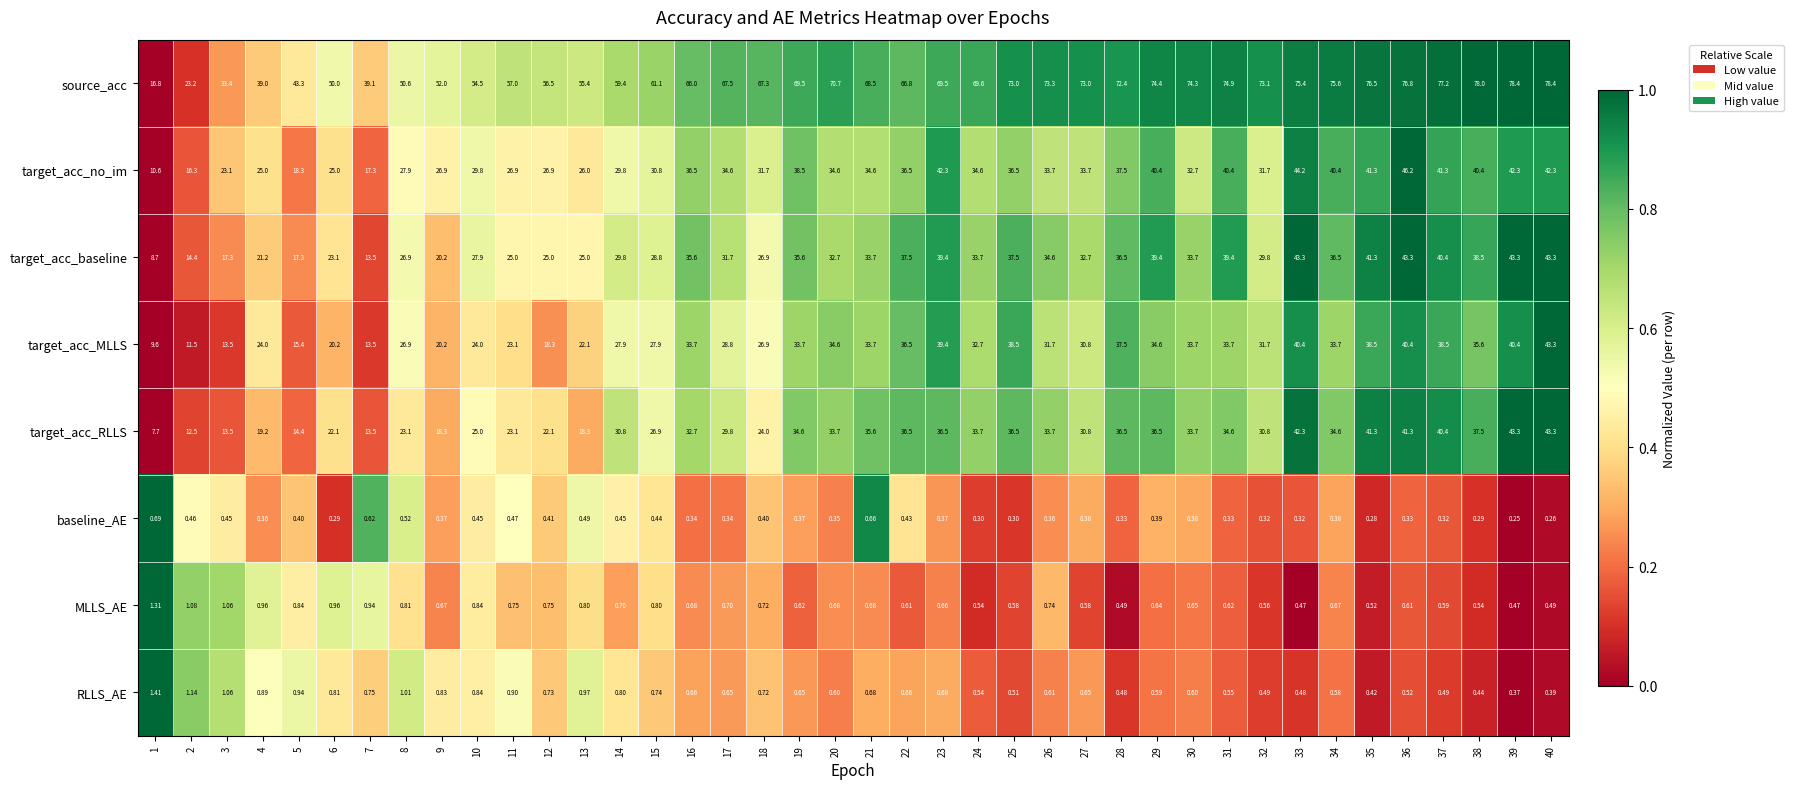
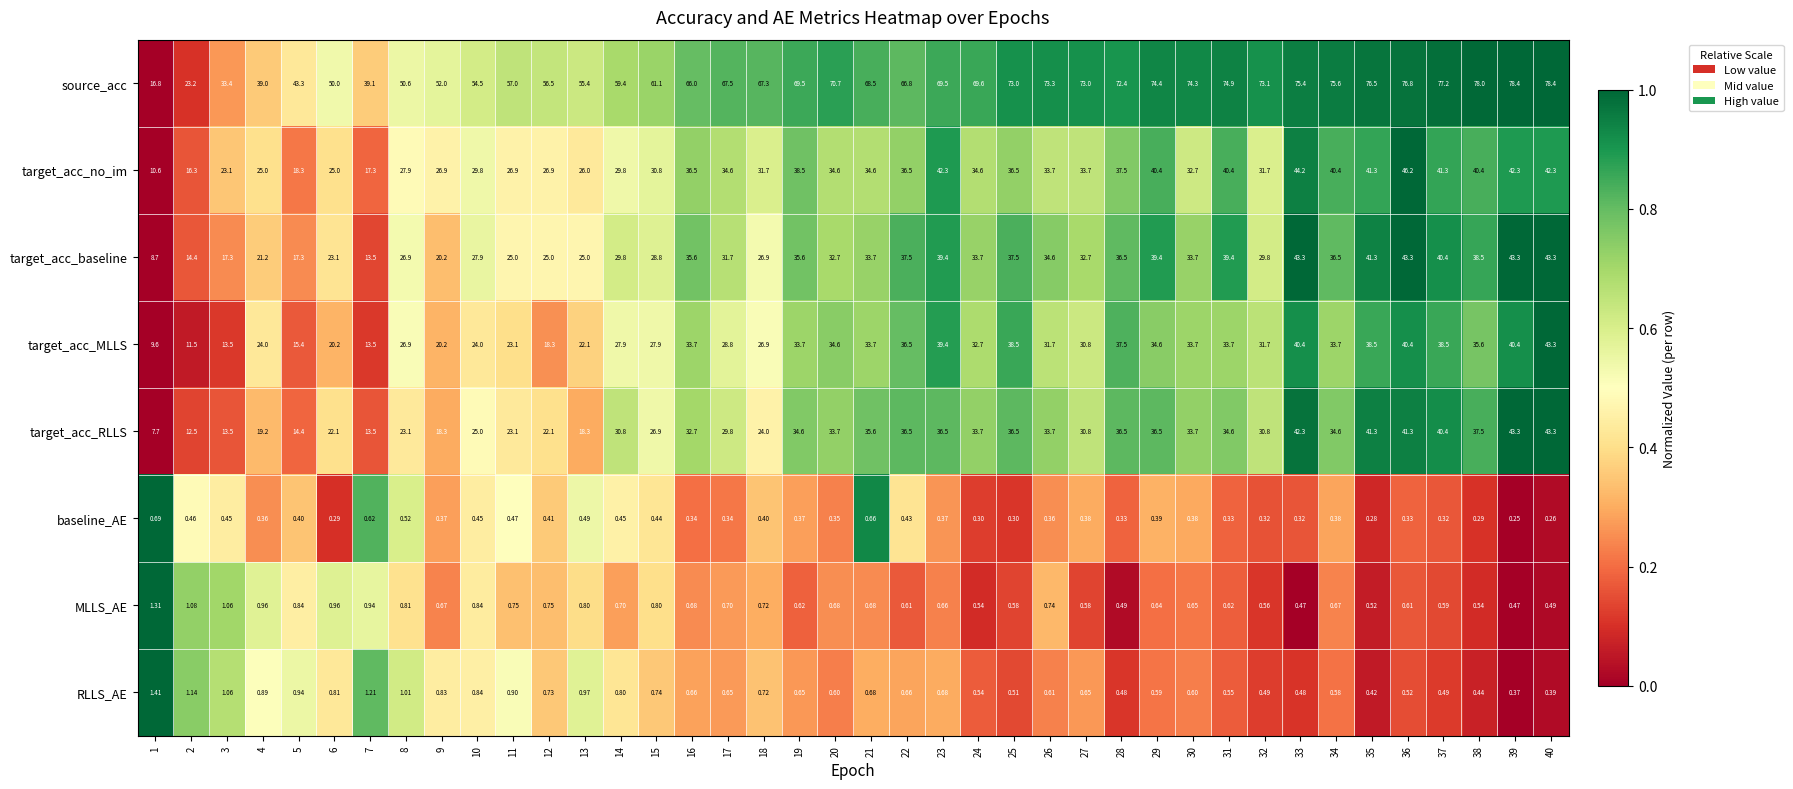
  {
    "RLLS_AE": {
      "1": 1.41,
      "2": 1.14,
      "3": 1.06,
      "4": 0.89,
      "5": 0.94,
      "6": 0.81,
-     "7": 0.75,
+     "7": 1.21,
      "8": 1.01,
      "9": 0.83,
      "10": 0.84,
      "11": 0.90,
      "12": 0.73,
      "13": 0.97,
      "14": 0.80,
      "15": 0.74,
      "16": 0.66,
      "17": 0.65,
      "18": 0.72,
      "19": 0.65,
      "20": 0.60,
      "21": 0.68,
      "22": 0.66,
      "23": 0.68,
      "24": 0.54,
      "25": 0.51,
      "26": 0.61,
      "27": 0.65,
      "28": 0.48,
      "29": 0.59,
      "30": 0.60,
      "31": 0.55,
      "32": 0.49,
      "33": 0.48,
      "34": 0.58,
      "35": 0.42,
      "36": 0.52,
      "37": 0.49,
      "38": 0.44,
      "39": 0.37,
      "40": 0.39
    }
  }
